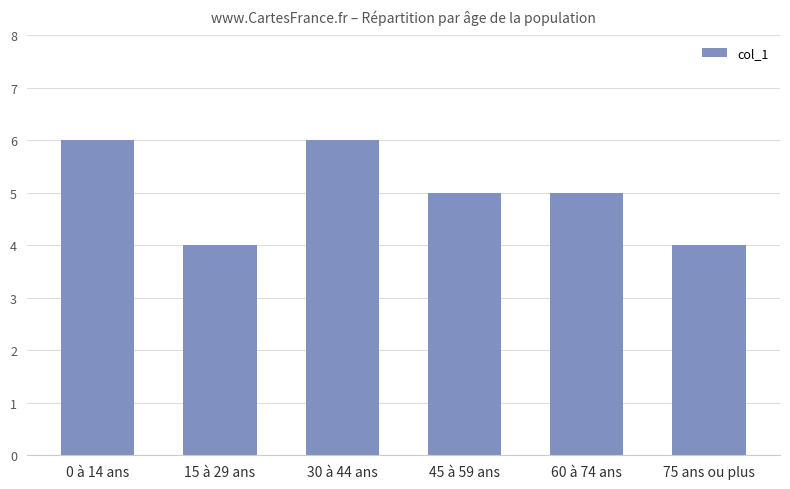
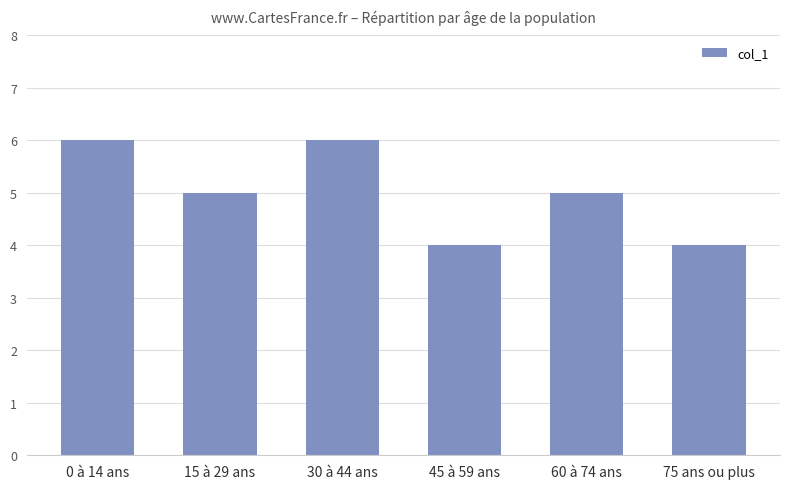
  {
    "0 à 14 ans": 6,
-   "15 à 29 ans": 4,
+   "15 à 29 ans": 5,
    "30 à 44 ans": 6,
-   "45 à 59 ans": 5,
+   "45 à 59 ans": 4,
    "60 à 74 ans": 5,
    "75 ans ou plus": 4
  }
